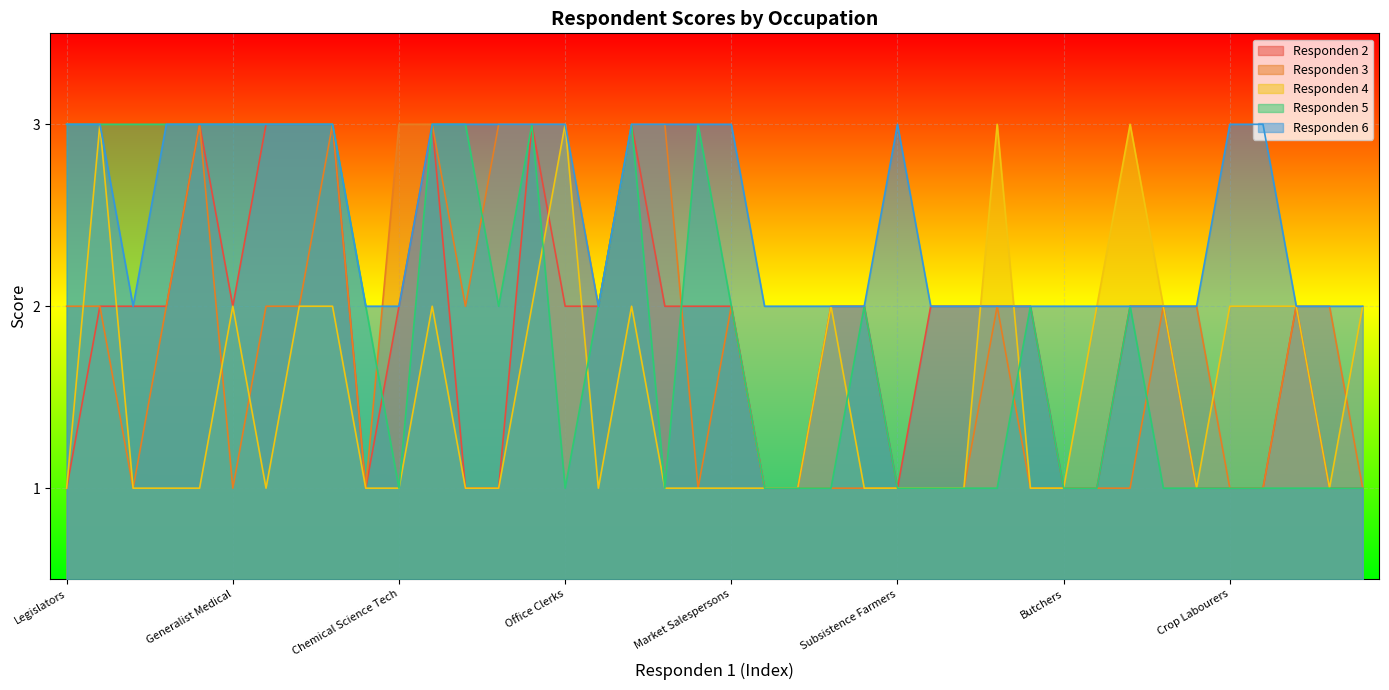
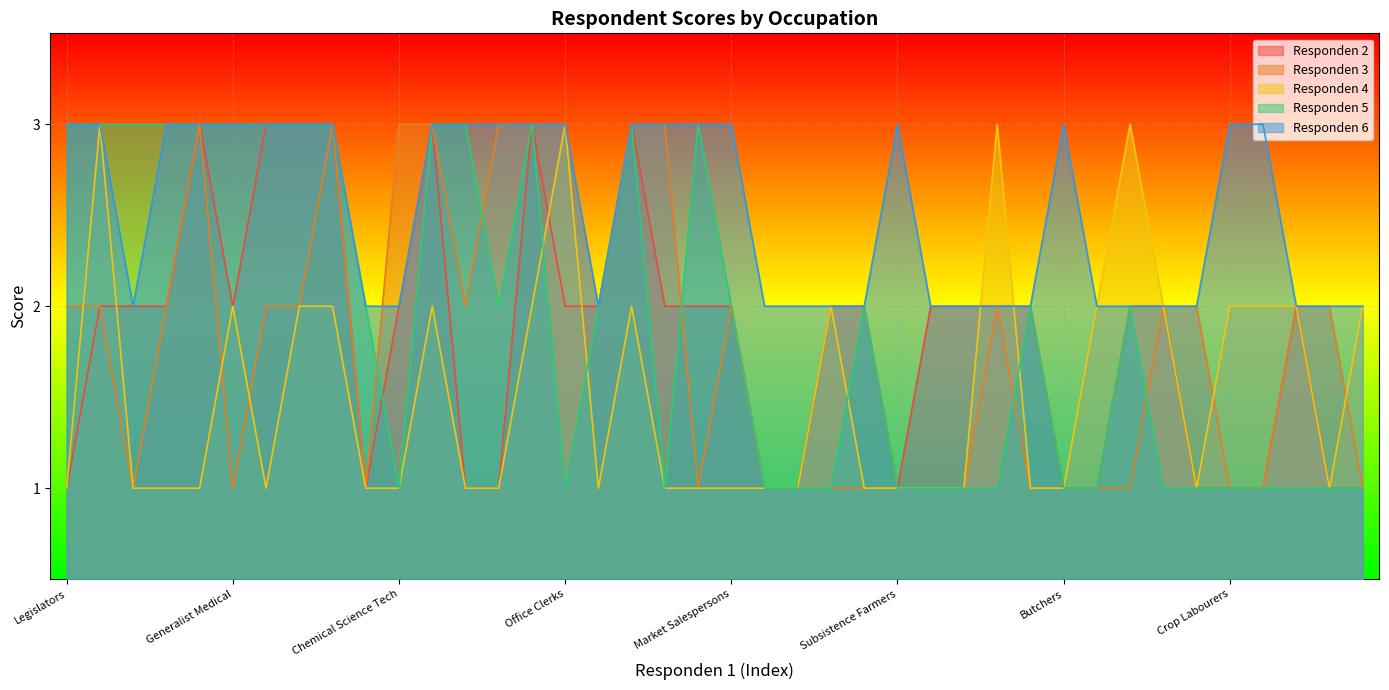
  {
    "Responden 5": {
      "Office Clerks": 1
    },
    "Responden 6": {
      "Market Salespersons": 3,
      "Subsistence Farmers": 3,
-     "Butchers": 2,
+     "Butchers": 3,
      "Crop Labourers": 3
    }
  }
